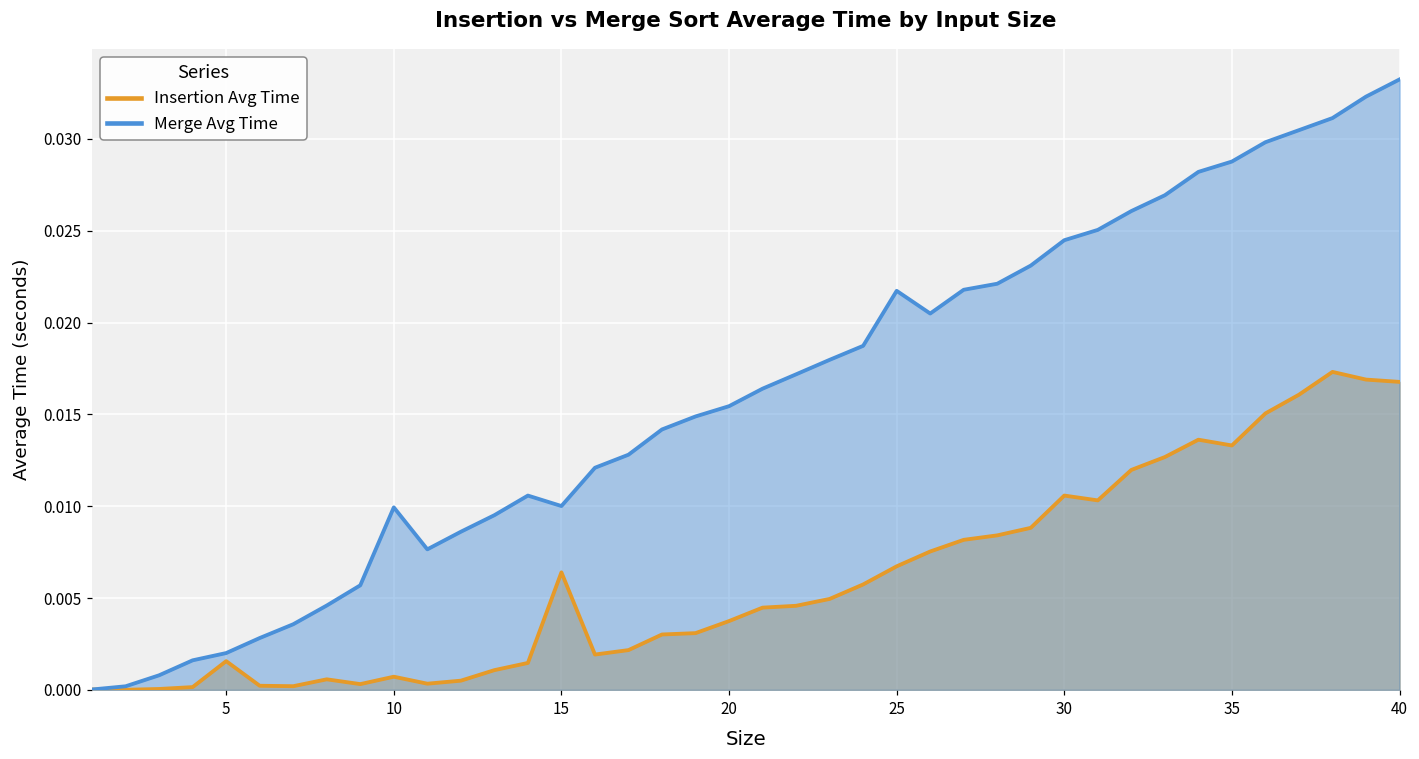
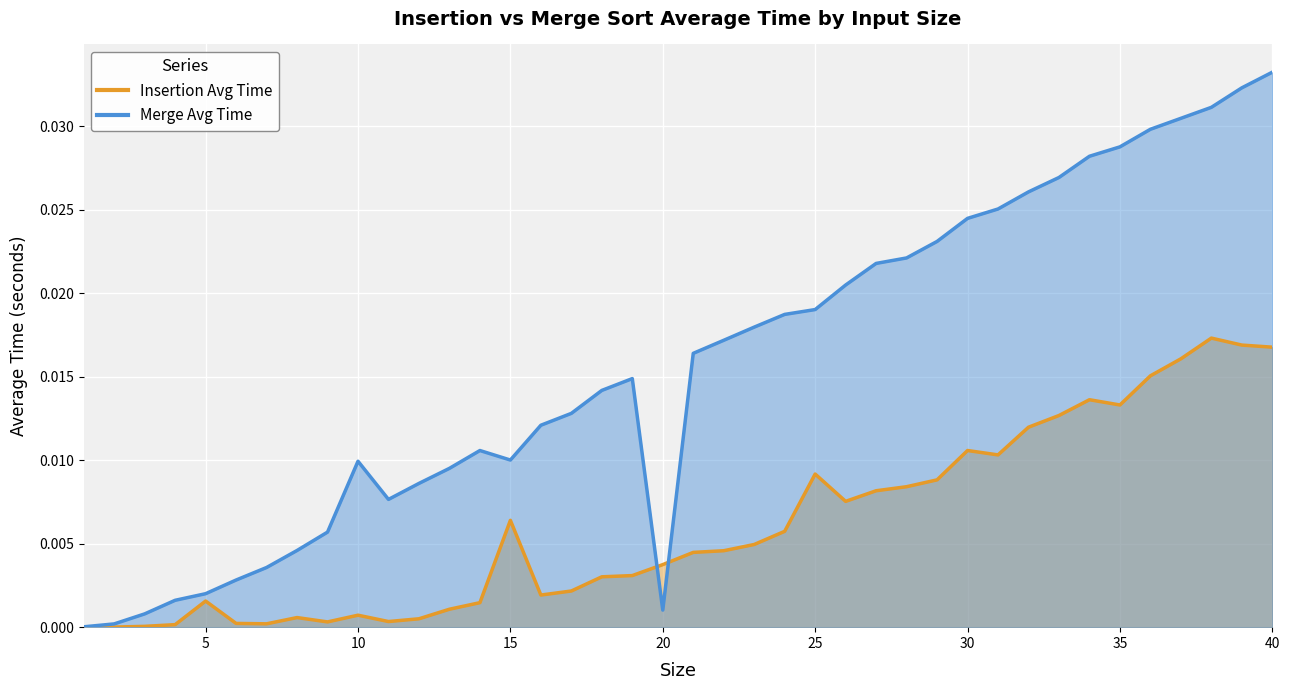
  {
    "Insertion Avg Time": {
      "5": 0.0016,
      "10": 0.0007,
      "15": 0.0064,
      "20": 0.0037,
-     "25": 0.0067,
+     "25": 0.0092,
      "30": 0.0106,
      "35": 0.0133,
      "40": 0.0168
    },
    "Merge Avg Time": {
      "5": 0.0020,
      "10": 0.0099,
      "15": 0.0100,
-     "20": 0.0154,
-     "25": 0.0217,
+     "20": 0.0010,
+     "25": 0.0190,
      "30": 0.0245,
      "35": 0.0288,
      "40": 0.0332
    }
  }
